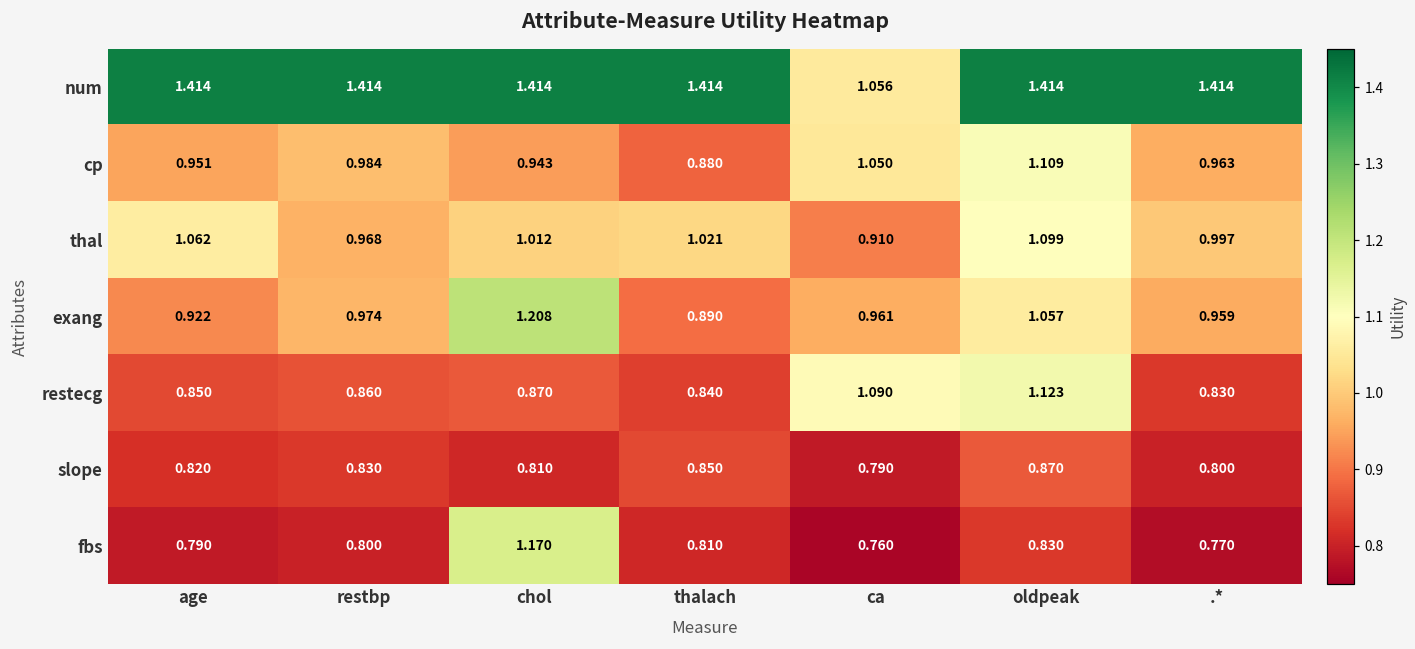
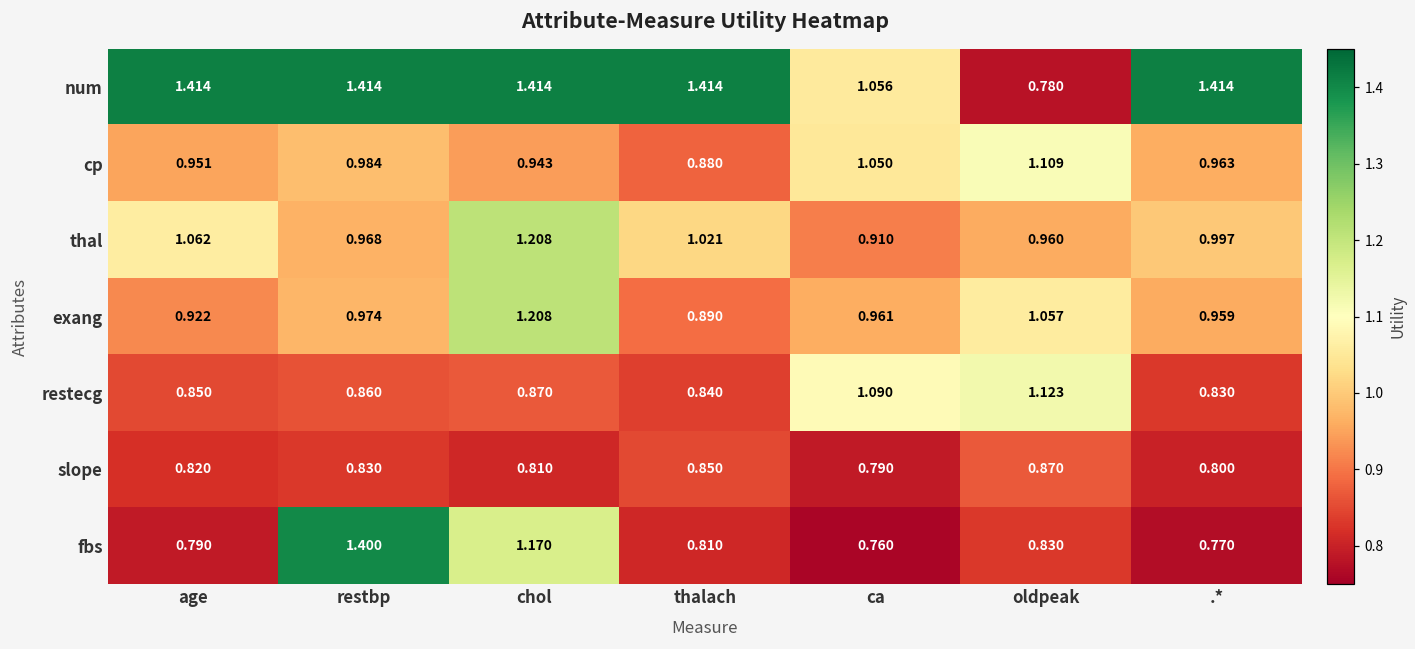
  {
    "num": {
      "age": 1.414,
      "restbp": 1.414,
      "chol": 1.414,
      "thalach": 1.414,
      "ca": 1.056,
-     "oldpeak": 1.414,
+     "oldpeak": 0.780,
      ".*": 1.414
    },
    "cp": {
      "age": 0.951,
      "restbp": 0.984,
      "chol": 0.943,
      "thalach": 0.880,
      "ca": 1.050,
      "oldpeak": 1.109,
      ".*": 0.963
    },
    "thal": {
      "age": 1.062,
      "restbp": 0.968,
-     "chol": 1.012,
+     "chol": 1.208,
      "thalach": 1.021,
      "ca": 0.910,
-     "oldpeak": 1.099,
+     "oldpeak": 0.960,
      ".*": 0.997
    },
    "exang": {
      "age": 0.922,
      "restbp": 0.974,
      "chol": 1.208,
      "thalach": 0.890,
      "ca": 0.961,
      "oldpeak": 1.057,
      ".*": 0.959
    },
    "restecg": {
      "age": 0.850,
      "restbp": 0.860,
      "chol": 0.870,
      "thalach": 0.840,
      "ca": 1.090,
      "oldpeak": 1.123,
      ".*": 0.830
    },
    "slope": {
      "age": 0.820,
      "restbp": 0.830,
      "chol": 0.810,
      "thalach": 0.850,
      "ca": 0.790,
      "oldpeak": 0.870,
      ".*": 0.800
    },
    "fbs": {
      "age": 0.790,
-     "restbp": 0.800,
+     "restbp": 1.400,
      "chol": 1.170,
      "thalach": 0.810,
      "ca": 0.760,
      "oldpeak": 0.830,
      ".*": 0.770
    }
  }
